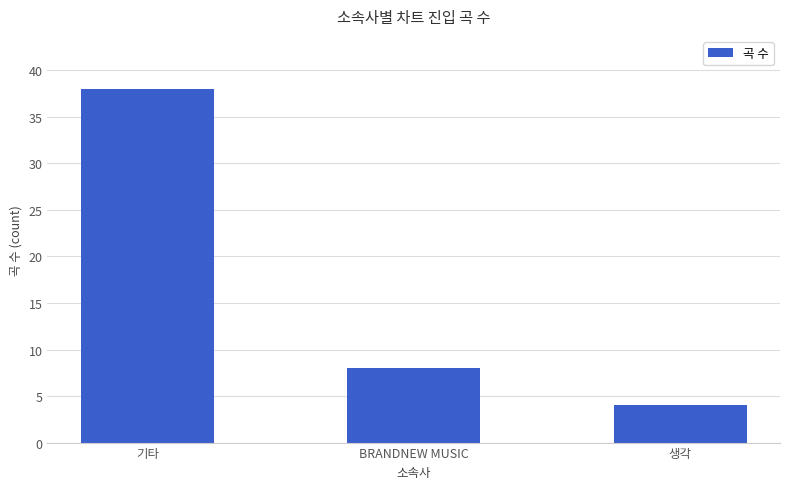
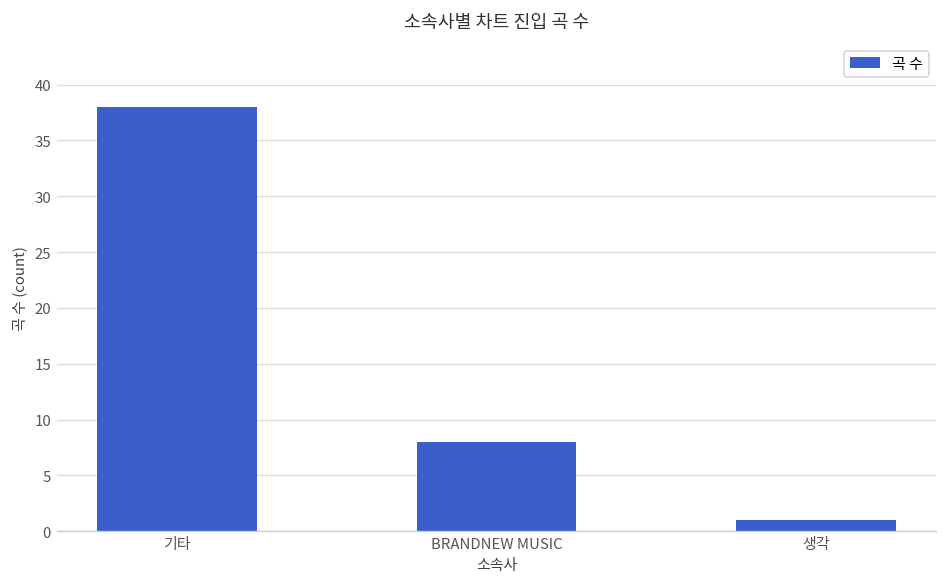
  {
    "기타": 38,
    "BRANDNEW MUSIC": 8,
-   "생각": 4
+   "생각": 1
  }
